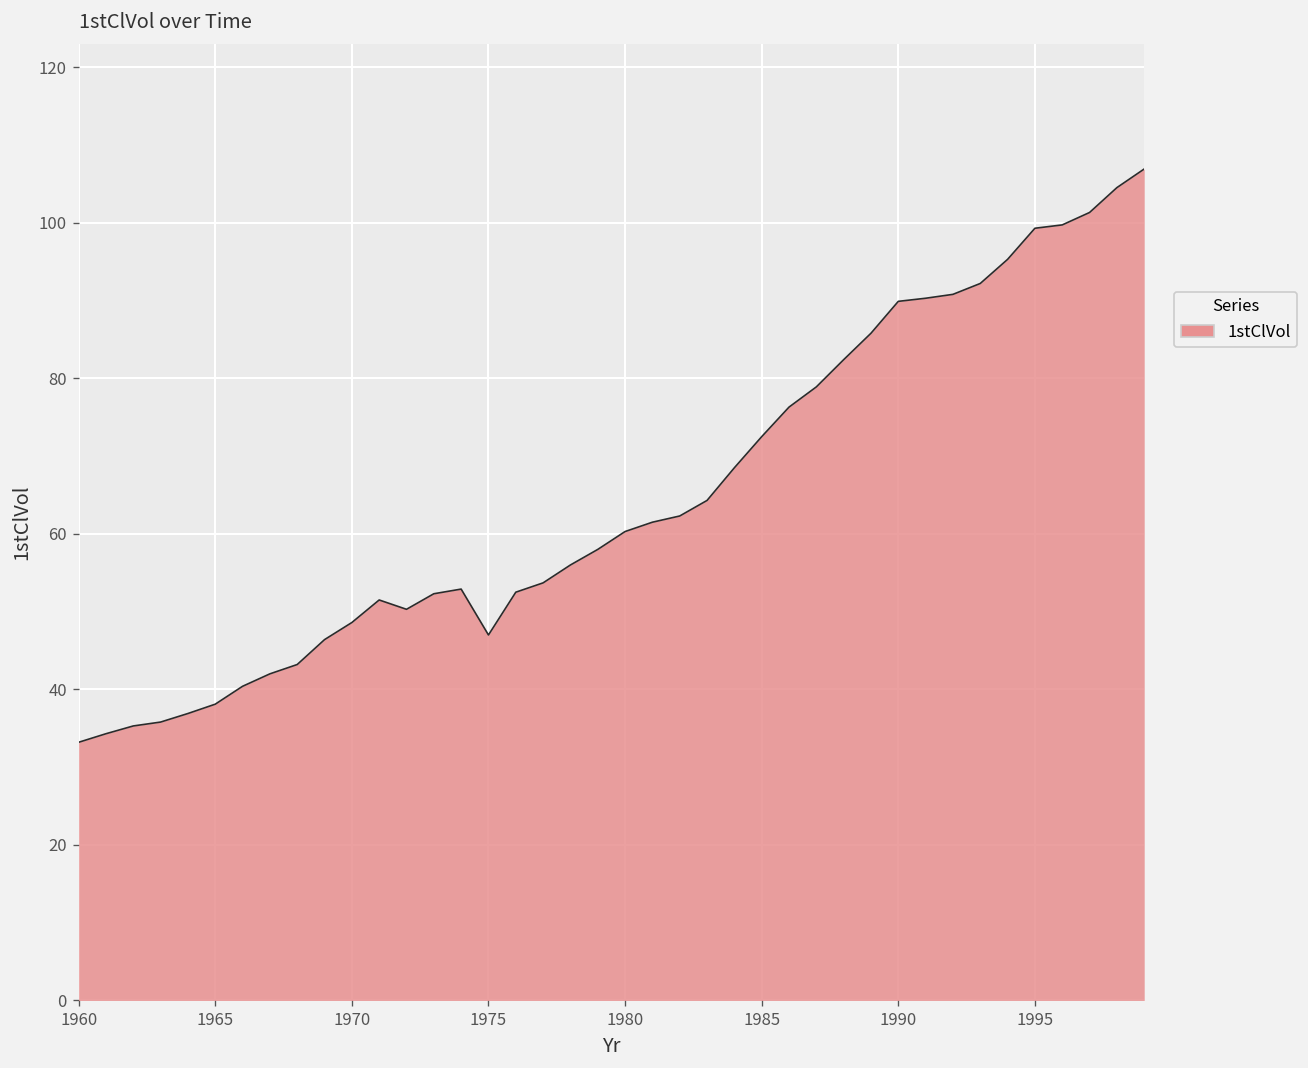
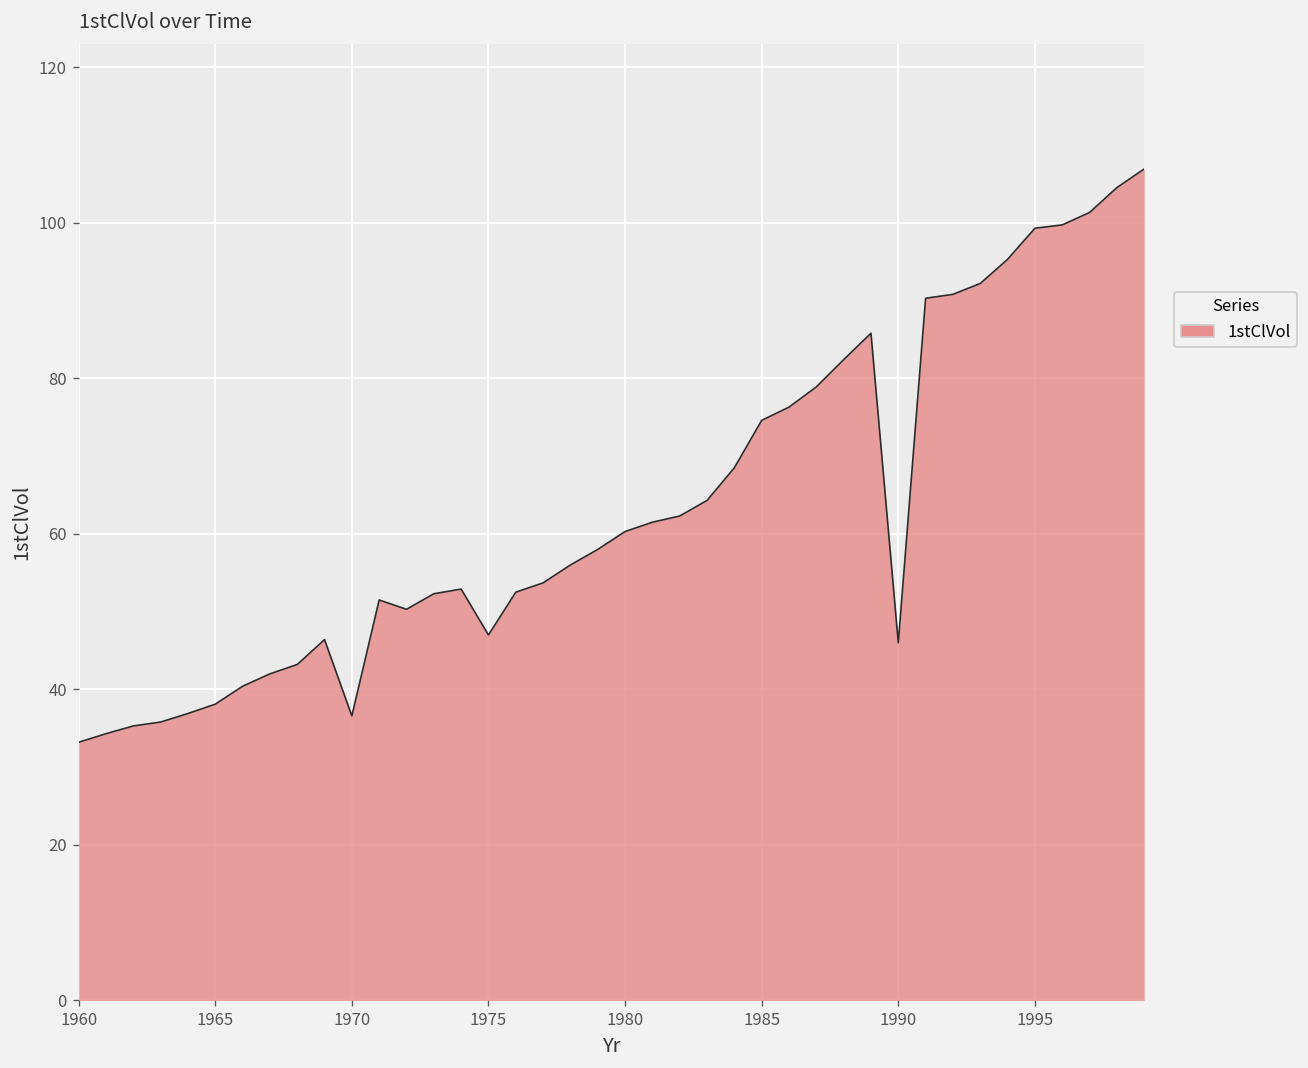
  {
    "1960": 33,
    "1965": 38,
-   "1970": 49,
+   "1970": 37,
    "1975": 47,
    "1980": 60,
-   "1985": 73,
-   "1990": 90,
+   "1985": 75,
+   "1990": 46,
    "1995": 99
  }
